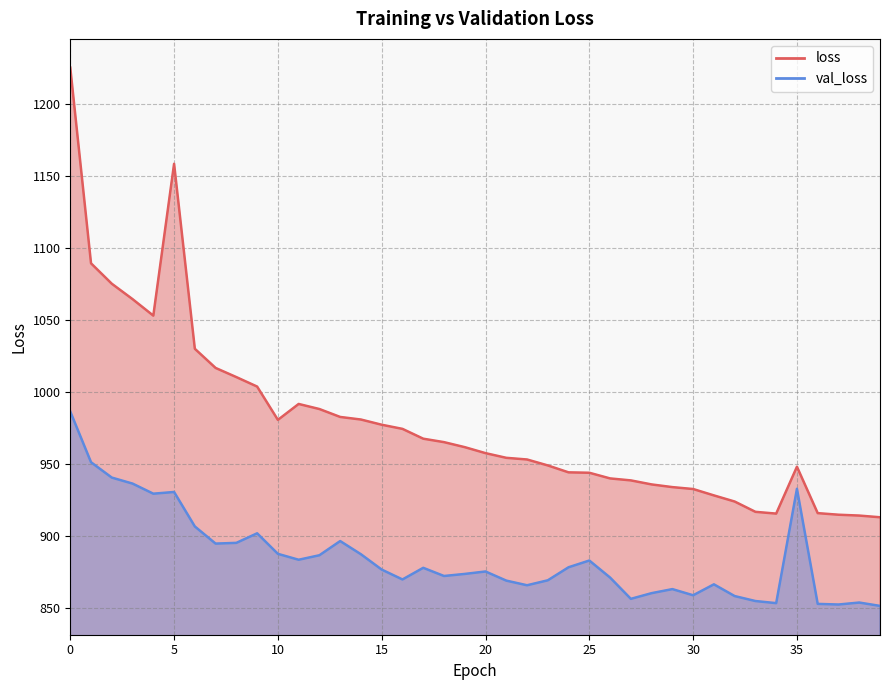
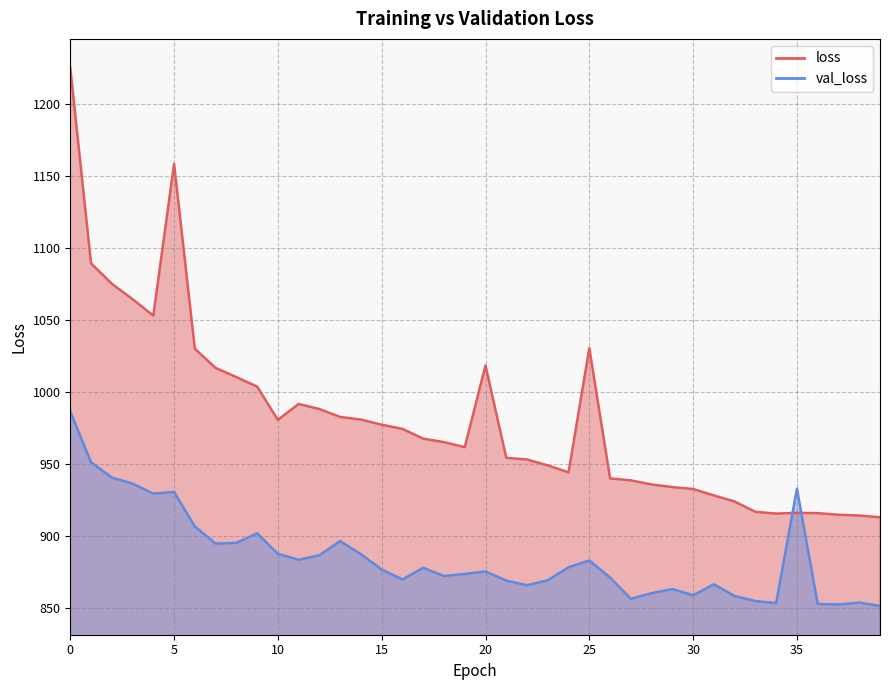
  {
    "loss": {
      "0": 1225,
      "5": 1159,
      "10": 981,
      "15": 978,
-     "20": 958,
-     "25": 944,
+     "20": 1019,
+     "25": 1031,
      "30": 933,
-     "35": 948
+     "35": 916
    },
    "val_loss": {
      "0": 987,
      "5": 931,
      "10": 888,
      "15": 877,
      "20": 876,
      "25": 883,
      "30": 859,
      "35": 933
    }
  }
